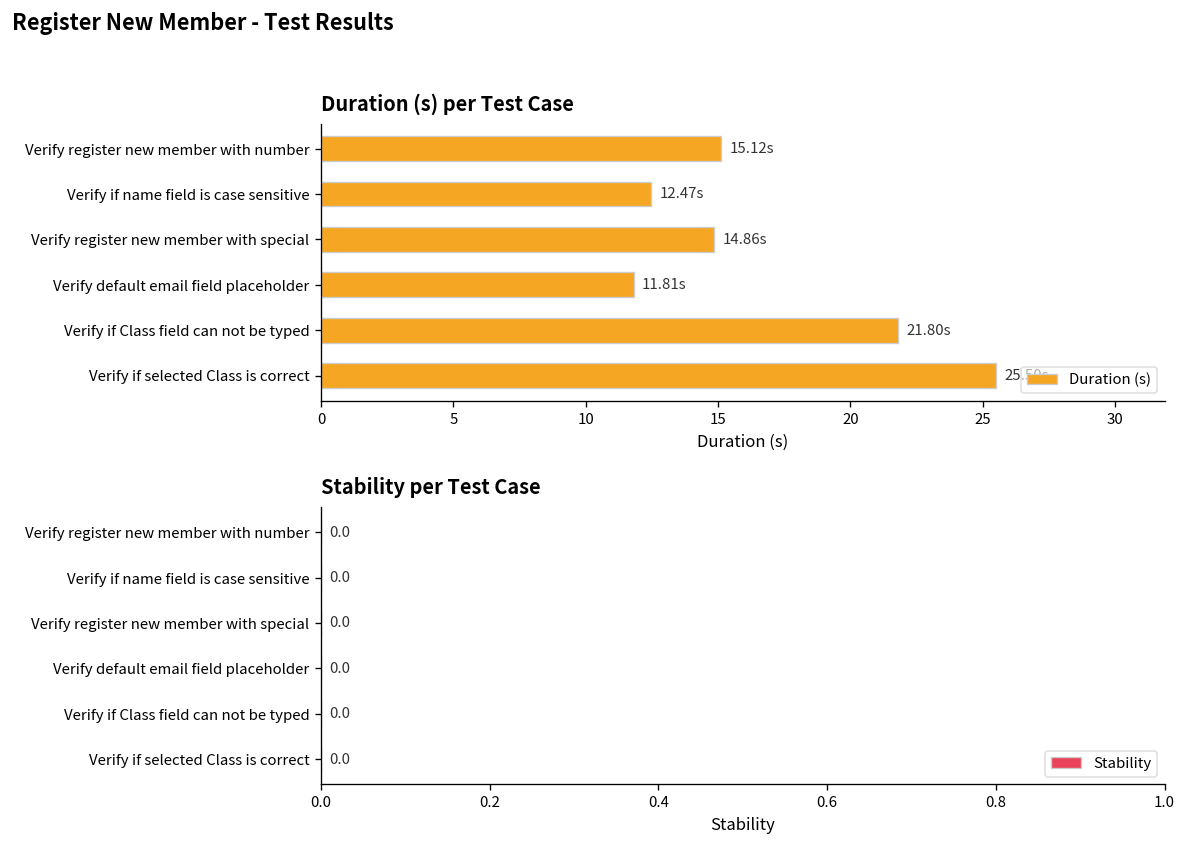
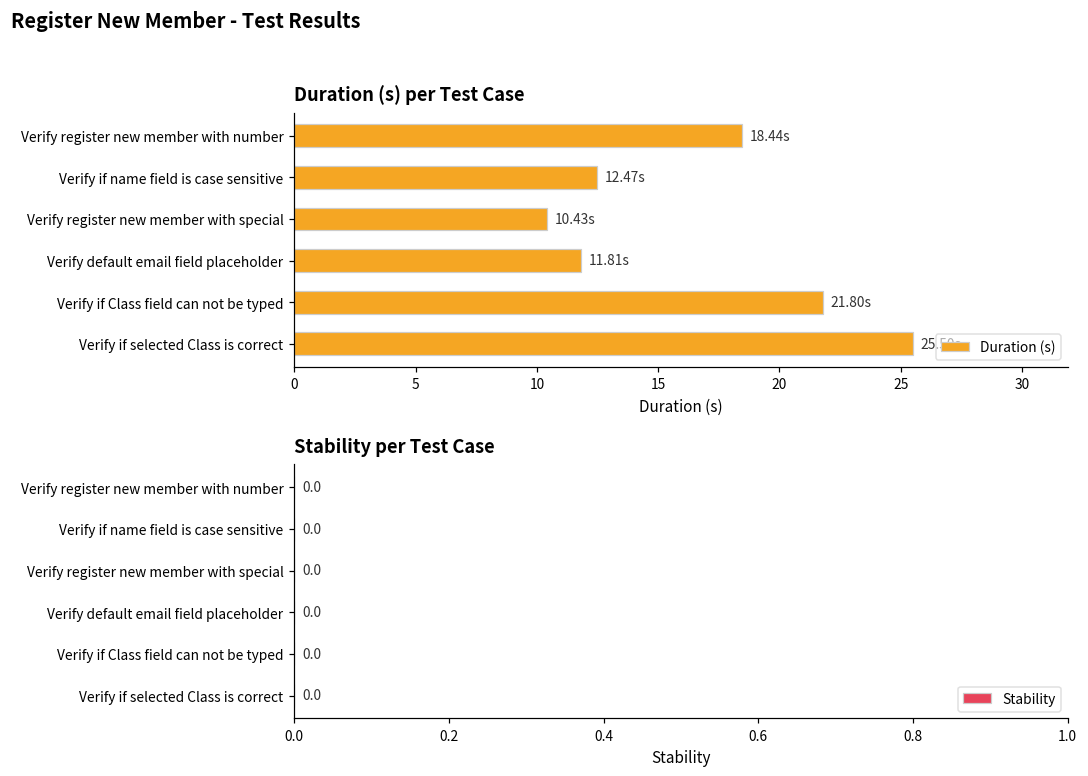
  {
    "Duration (s) per Test Case": {
-     "Verify register new member with number": "15.12s",
+     "Verify register new member with number": "18.44s",
      "Verify if name field is case sensitive": "12.47s",
-     "Verify register new member with special": "14.86s",
+     "Verify register new member with special": "10.43s",
      "Verify default email field placeholder": "11.81s",
      "Verify if Class field can not be typed": "21.80s"
    },
    "Stability per Test Case": {
      "Verify register new member with number": "0.0",
      "Verify if name field is case sensitive": "0.0",
      "Verify register new member with special": "0.0",
      "Verify default email field placeholder": "0.0",
      "Verify if Class field can not be typed": "0.0",
      "Verify if selected Class is correct": "0.0"
    }
  }
